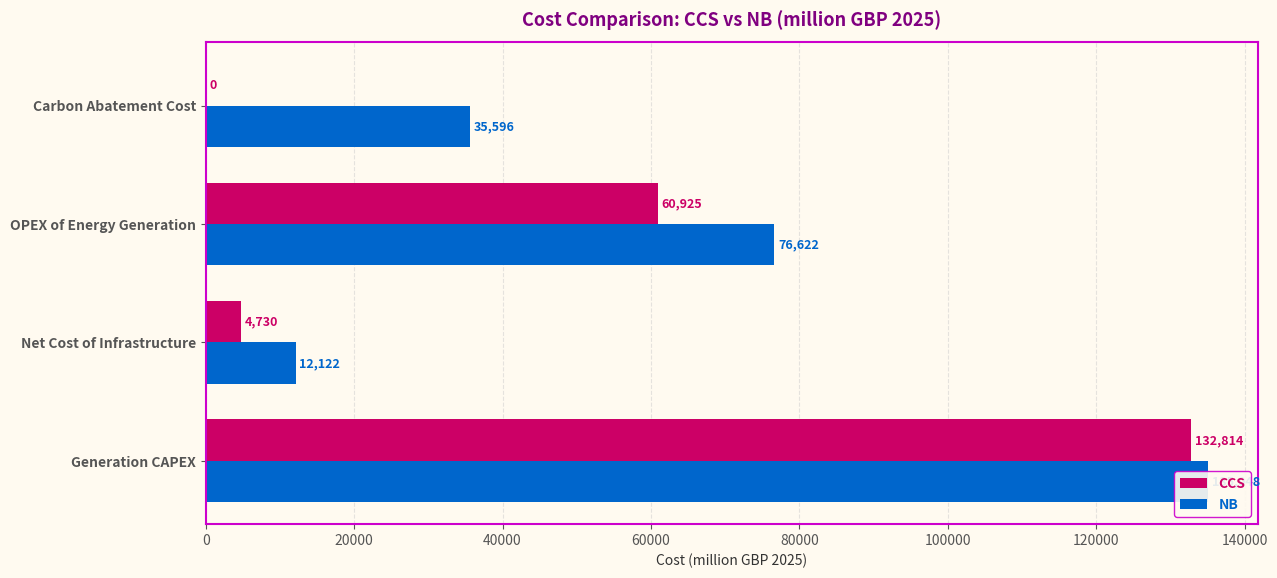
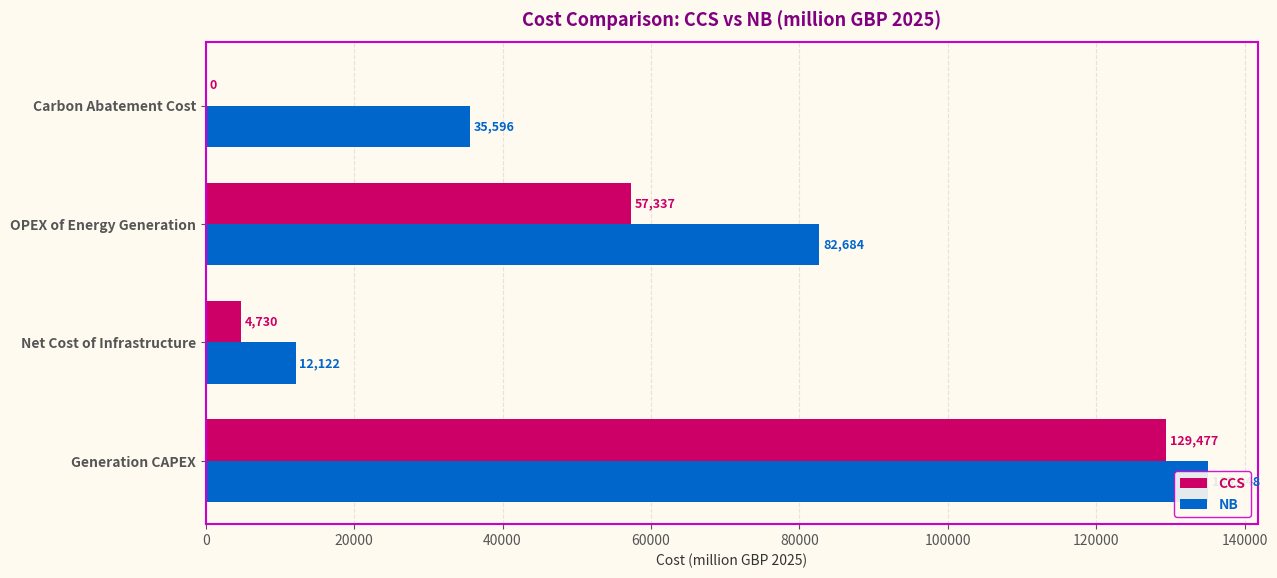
  {
    "CCS": {
      "Carbon Abatement Cost": "0",
-     "OPEX of Energy Generation": "60,925",
+     "OPEX of Energy Generation": "57,337",
      "Net Cost of Infrastructure": "4,730",
-     "Generation CAPEX": "132,814"
+     "Generation CAPEX": "129,477"
    },
    "NB": {
      "Carbon Abatement Cost": "35,596",
-     "OPEX of Energy Generation": "76,622",
+     "OPEX of Energy Generation": "82,684",
      "Net Cost of Infrastructure": "12,122"
    }
  }
